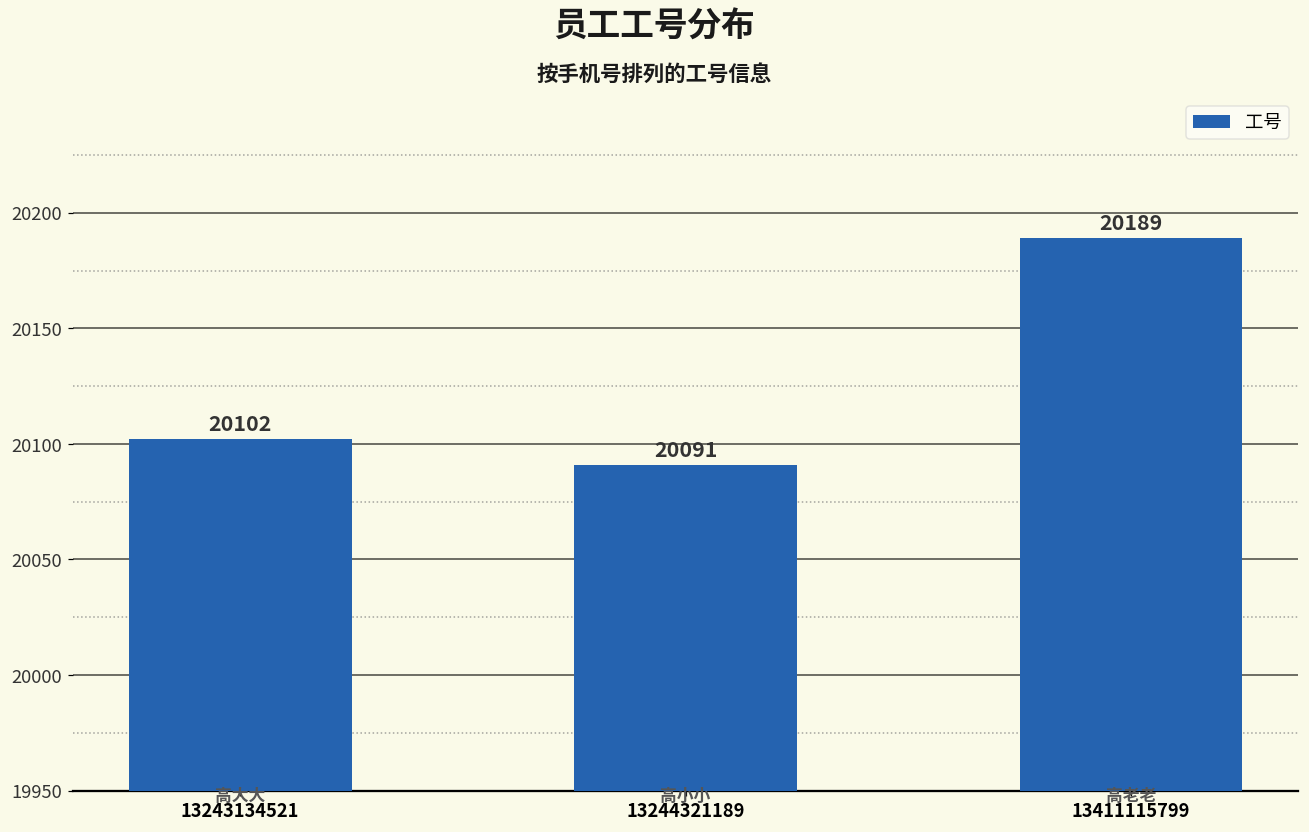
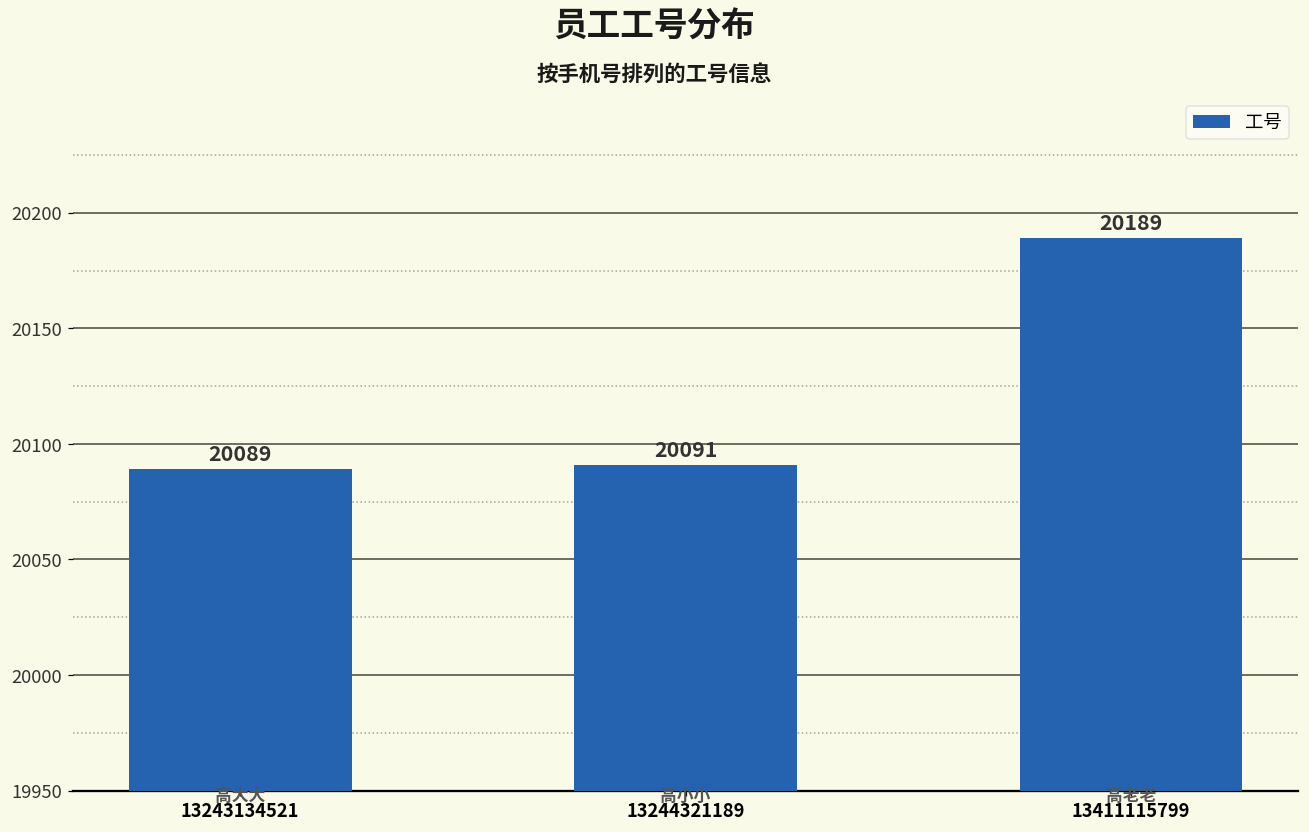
  {
-   "13243134521": 20102,
+   "13243134521": 20089,
    "13244321189": 20091,
    "13411115799": 20189
  }
